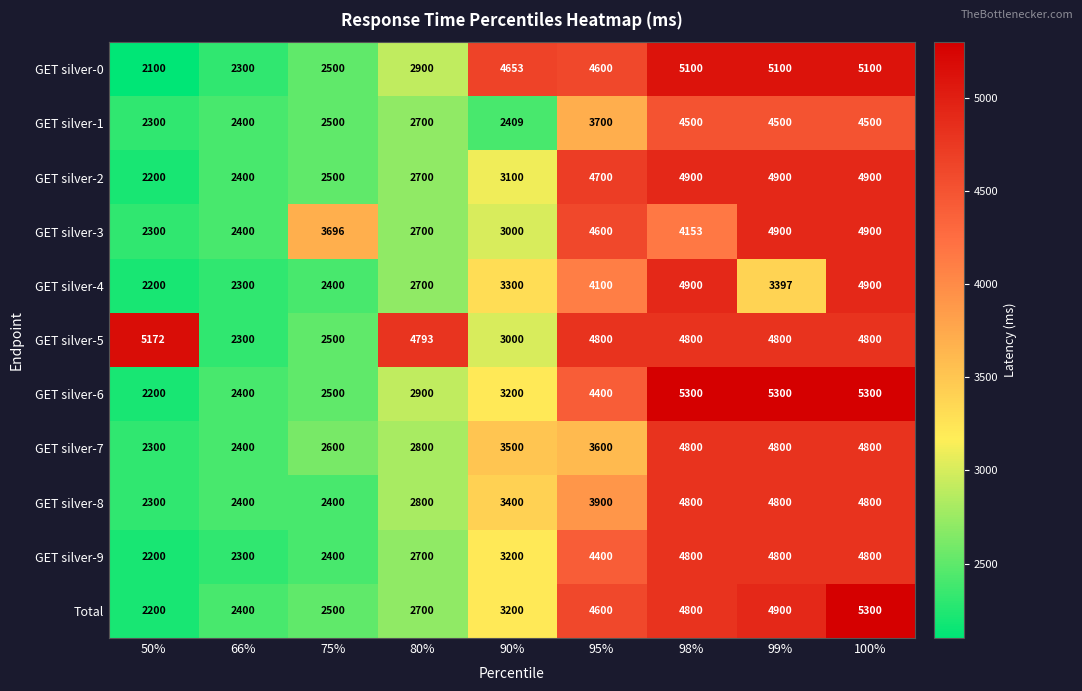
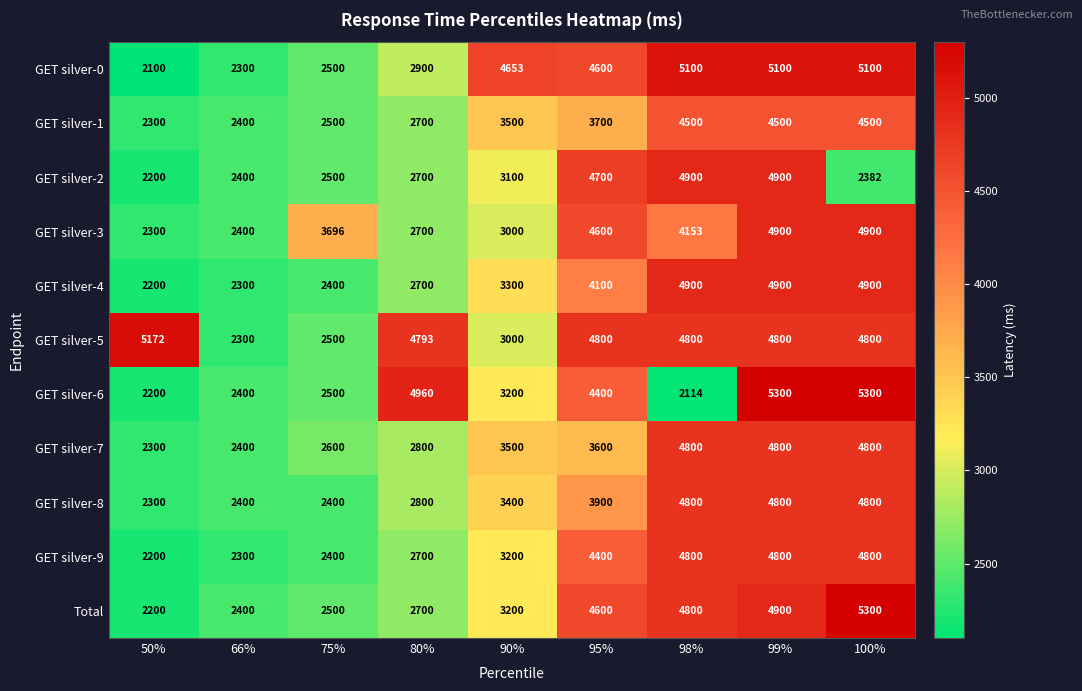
  {
    "GET silver-0": {
      "50%": 2100,
      "66%": 2300,
      "75%": 2500,
      "80%": 2900,
      "90%": 4653,
      "95%": 4600,
      "98%": 5100,
      "99%": 5100,
      "100%": 5100
    },
    "GET silver-1": {
      "50%": 2300,
      "66%": 2400,
      "75%": 2500,
      "80%": 2700,
-     "90%": 2409,
+     "90%": 3500,
      "95%": 3700,
      "98%": 4500,
      "99%": 4500,
      "100%": 4500
    },
    "GET silver-2": {
      "50%": 2200,
      "66%": 2400,
      "75%": 2500,
      "80%": 2700,
      "90%": 3100,
      "95%": 4700,
      "98%": 4900,
      "99%": 4900,
-     "100%": 4900
+     "100%": 2382
    },
    "GET silver-3": {
      "50%": 2300,
      "66%": 2400,
      "75%": 3696,
      "80%": 2700,
      "90%": 3000,
      "95%": 4600,
      "98%": 4153,
      "99%": 4900,
      "100%": 4900
    },
    "GET silver-4": {
      "50%": 2200,
      "66%": 2300,
      "75%": 2400,
      "80%": 2700,
      "90%": 3300,
      "95%": 4100,
      "98%": 4900,
-     "99%": 3397,
+     "99%": 4900,
      "100%": 4900
    },
    "GET silver-5": {
      "50%": 5172,
      "66%": 2300,
      "75%": 2500,
      "80%": 4793,
      "90%": 3000,
      "95%": 4800,
      "98%": 4800,
      "99%": 4800,
      "100%": 4800
    },
    "GET silver-6": {
      "50%": 2200,
      "66%": 2400,
      "75%": 2500,
-     "80%": 2900,
+     "80%": 4960,
      "90%": 3200,
      "95%": 4400,
-     "98%": 5300,
+     "98%": 2114,
      "99%": 5300,
      "100%": 5300
    },
    "GET silver-7": {
      "50%": 2300,
      "66%": 2400,
      "75%": 2600,
      "80%": 2800,
      "90%": 3500,
      "95%": 3600,
      "98%": 4800,
      "99%": 4800,
      "100%": 4800
    },
    "GET silver-8": {
      "50%": 2300,
      "66%": 2400,
      "75%": 2400,
      "80%": 2800,
      "90%": 3400,
      "95%": 3900,
      "98%": 4800,
      "99%": 4800,
      "100%": 4800
    },
    "GET silver-9": {
      "50%": 2200,
      "66%": 2300,
      "75%": 2400,
      "80%": 2700,
      "90%": 3200,
      "95%": 4400,
      "98%": 4800,
      "99%": 4800,
      "100%": 4800
    },
    "Total": {
      "50%": 2200,
      "66%": 2400,
      "75%": 2500,
      "80%": 2700,
      "90%": 3200,
      "95%": 4600,
      "98%": 4800,
      "99%": 4900,
      "100%": 5300
    }
  }
